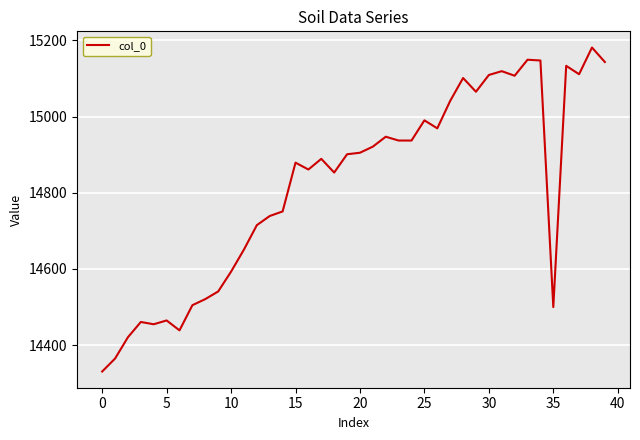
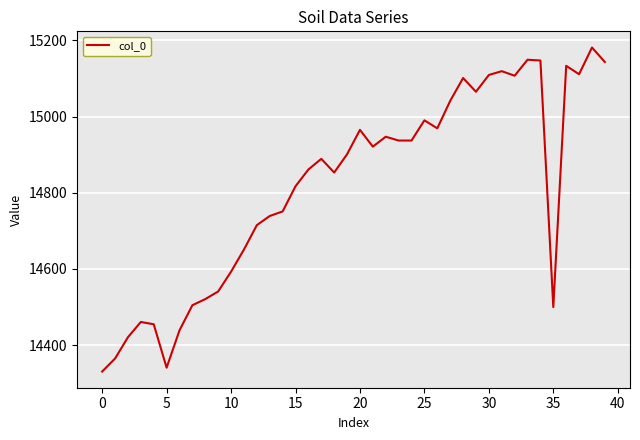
  {
    "0": 14330,
-   "5": 14470,
+   "5": 14340,
    "10": 14590,
-   "15": 14880,
-   "20": 14910,
+   "15": 14820,
+   "20": 14970,
    "25": 14990,
    "30": 15110,
    "35": 14500
  }
